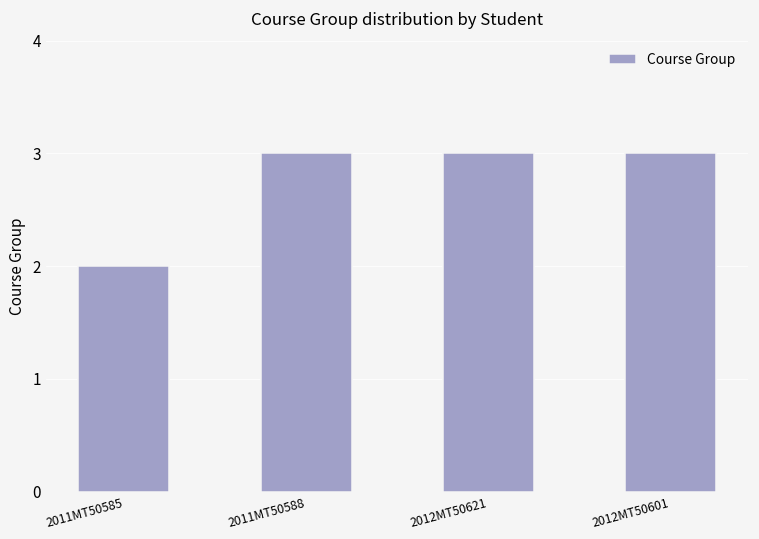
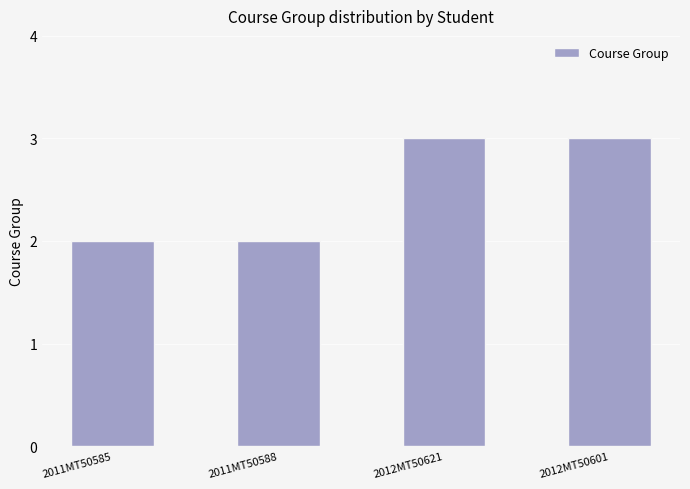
  {
    "2011MT50585": 2,
-   "2011MT50588": 3,
+   "2011MT50588": 2,
    "2012MT50621": 3,
    "2012MT50601": 3
  }
